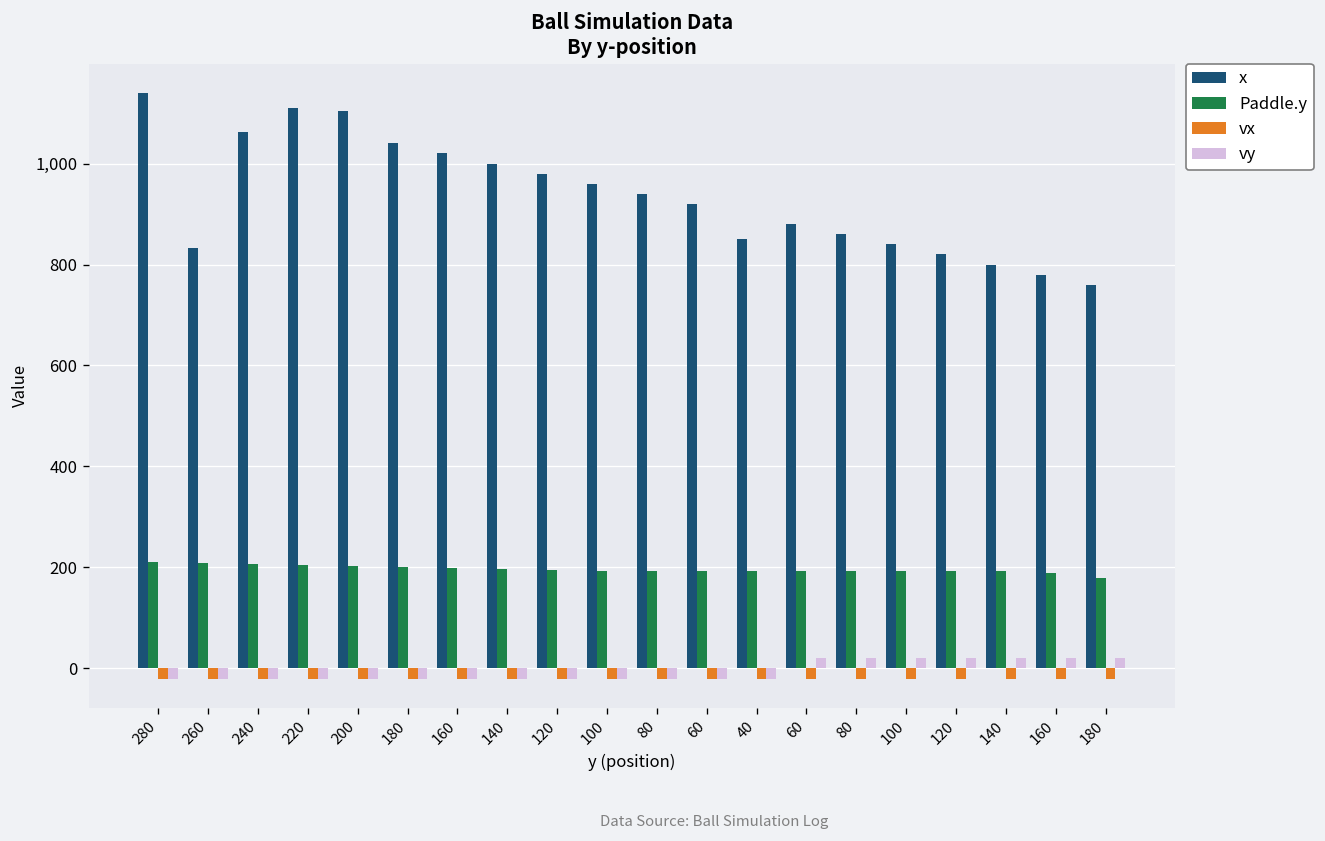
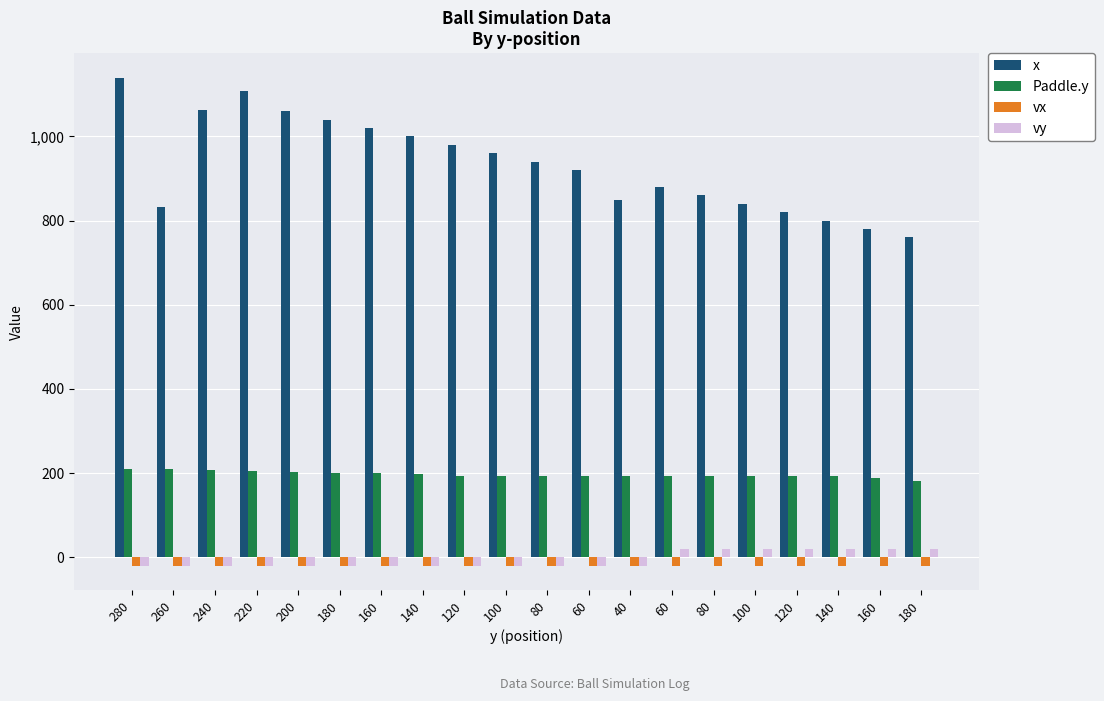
  {
    "x": {
      "280": "1,140",
      "260": "830",
      "240": "1,060",
      "220": "1,110",
-     "200": "1,110",
+     "200": "1,060",
      "40": "850"
    },
    "Paddle.y": {
      "280": "210",
      "260": "210",
      "240": "210",
      "220": "210",
      "200": "200",
      "40": "190"
    },
    "vx": {
      "280": "-20",
      "260": "-20",
      "240": "-20",
      "220": "-20",
      "200": "-20",
      "40": "-20"
    },
    "vy": {
      "280": "-20",
      "260": "-20",
      "240": "-20",
      "220": "-20",
      "200": "-20",
      "40": "-20"
    }
  }
